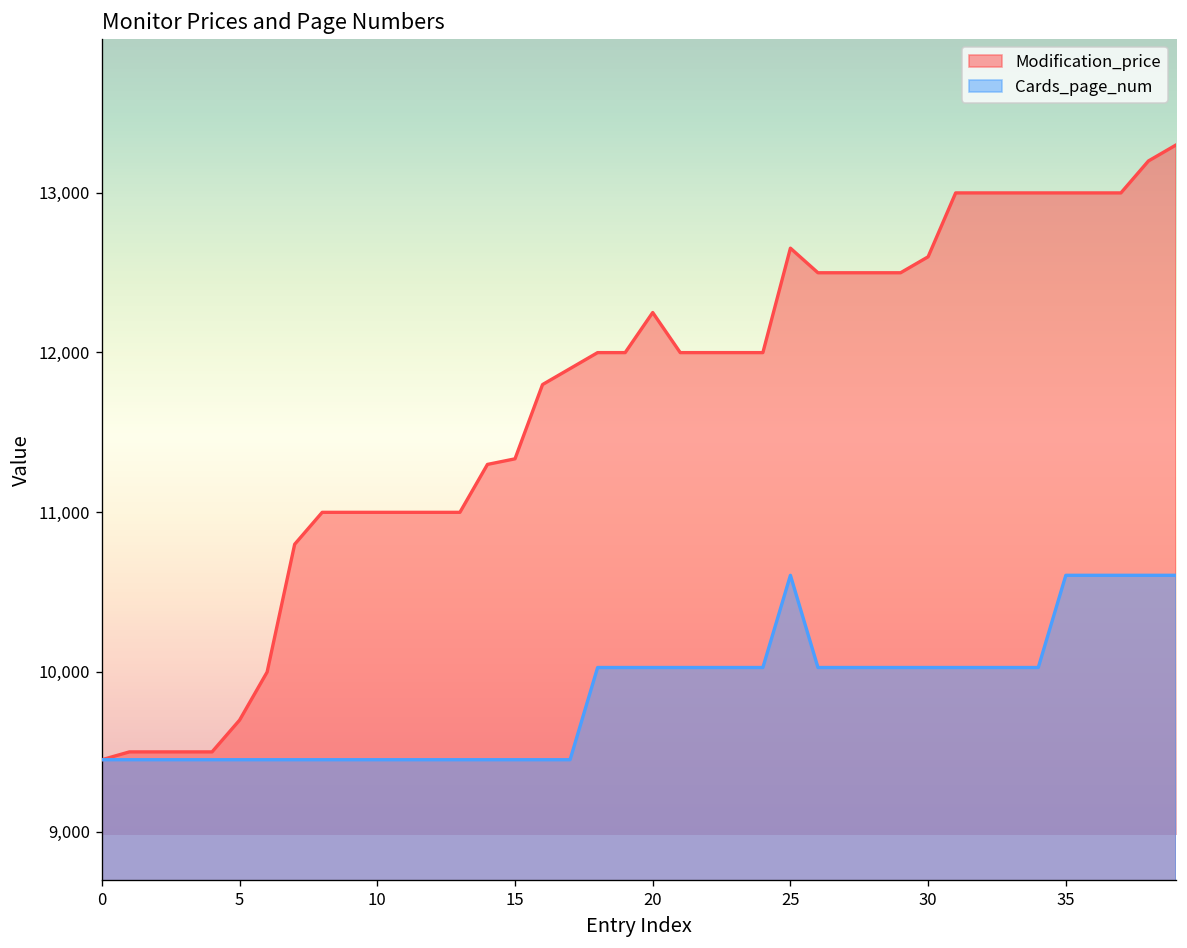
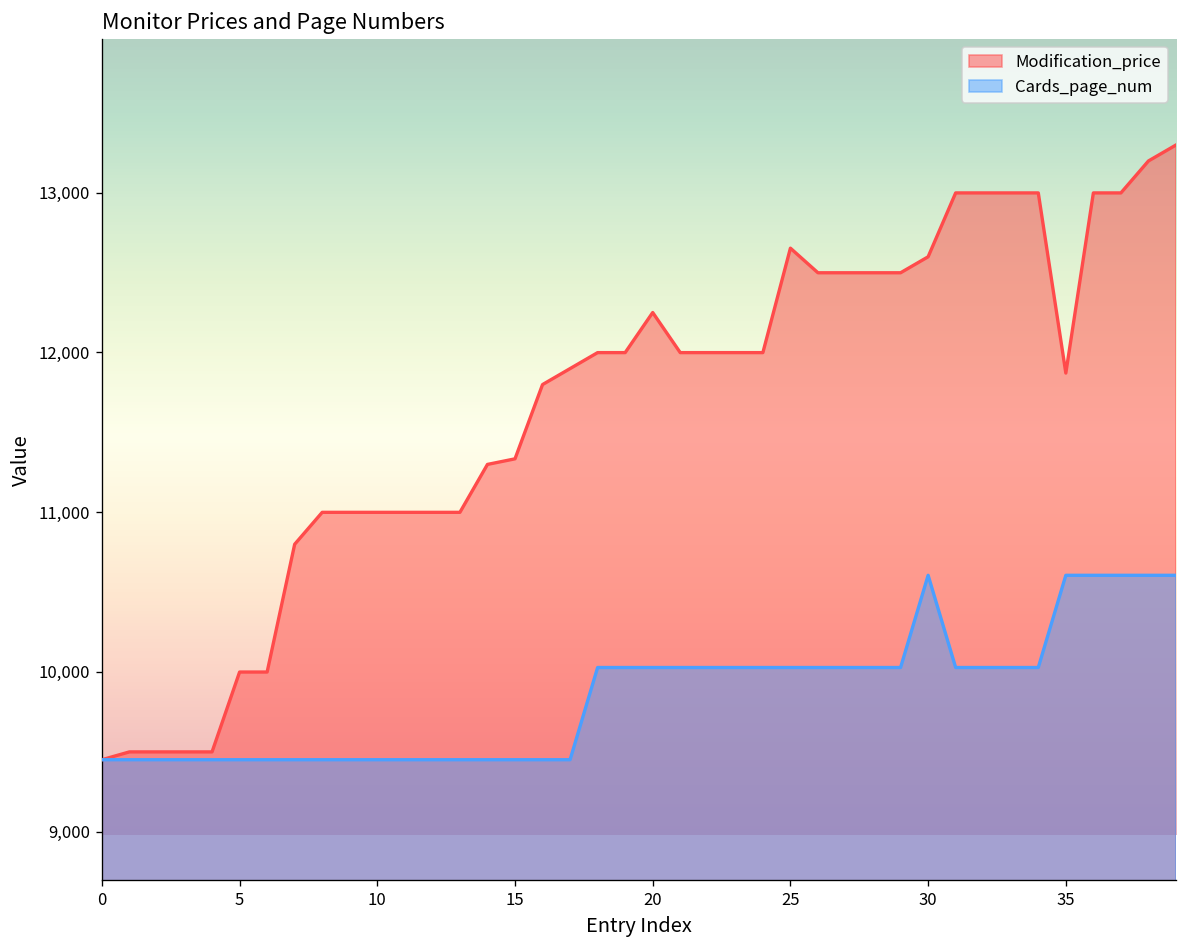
  {
    "Modification_price": {
-     "5": "9,700",
+     "5": "10,000",
      "10": "11,000",
      "15": "11,330",
      "20": "12,250",
      "25": "12,650",
      "30": "12,600",
-     "35": "13,000"
+     "35": "11,870"
    },
    "Cards_page_num": {
      "5": "9,450",
      "10": "9,450",
      "15": "9,450",
      "20": "10,030",
-     "25": "10,600",
-     "30": "10,030",
+     "25": "10,030",
+     "30": "10,600",
      "35": "10,600"
    }
  }
